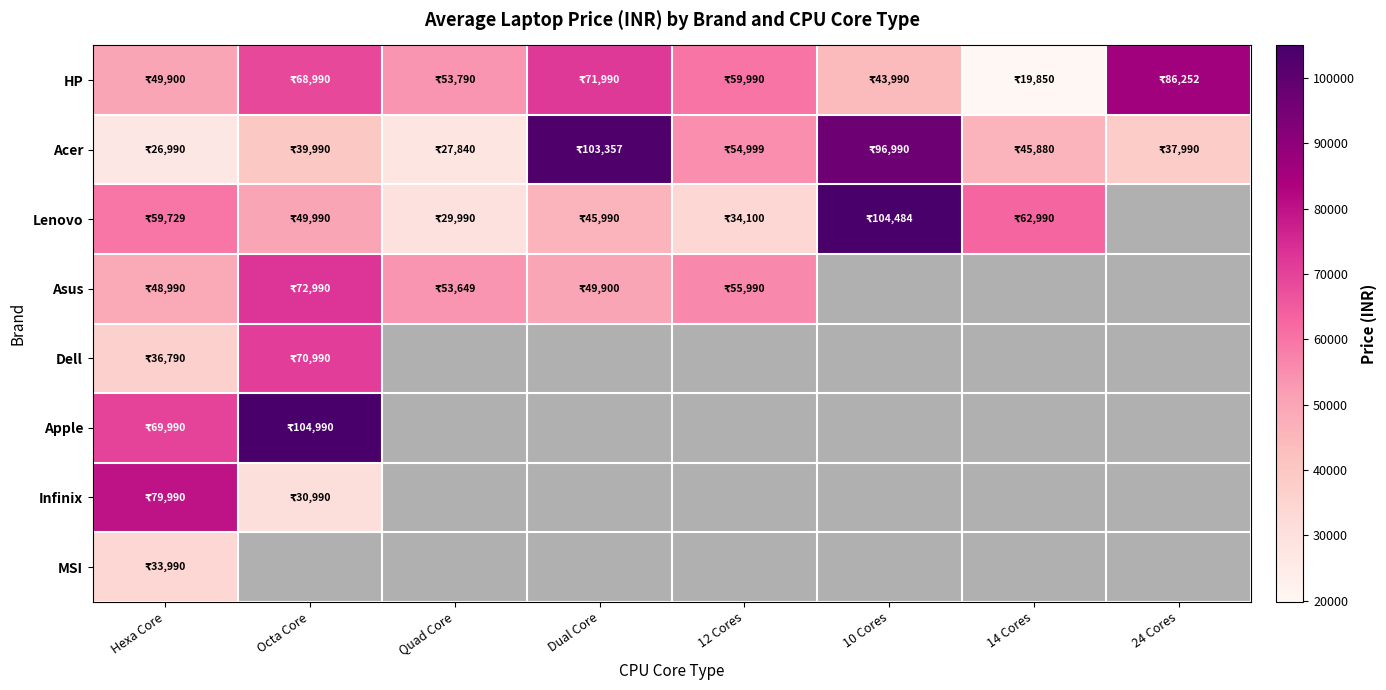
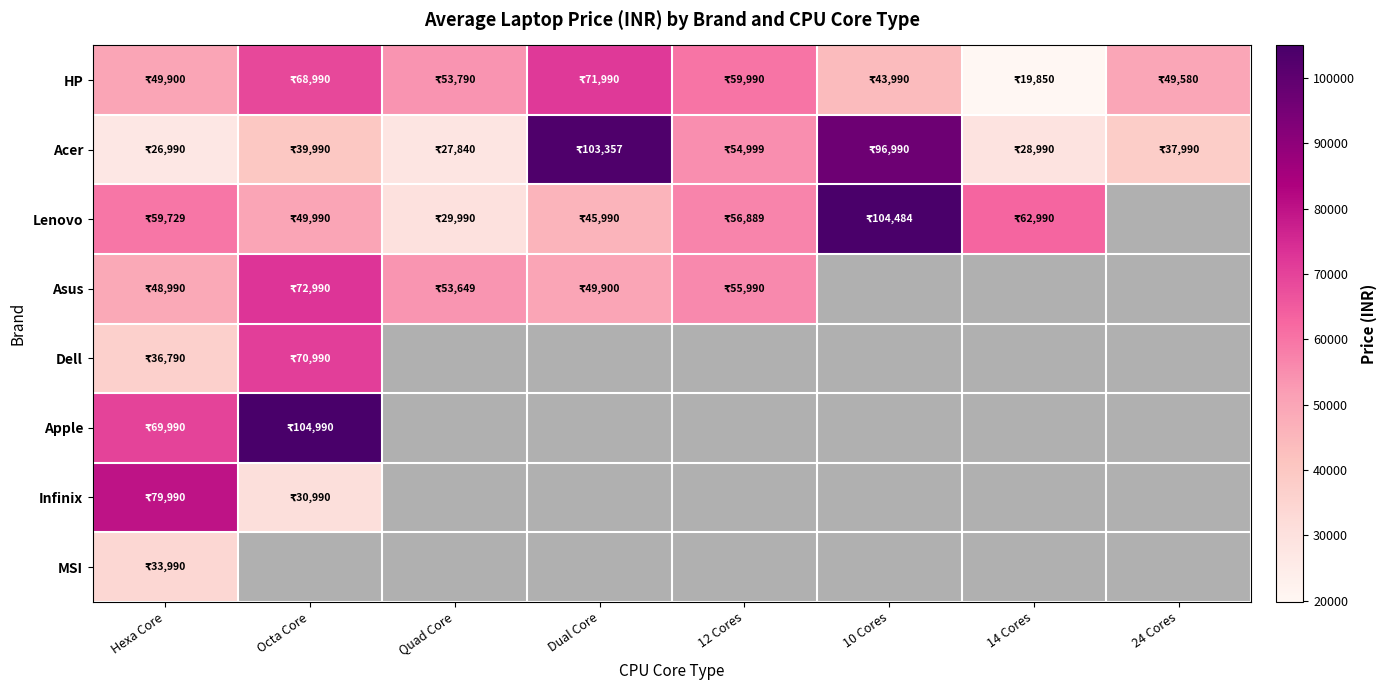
  {
    "HP": {
      "Hexa Core": "49,900",
      "Octa Core": "68,990",
      "Quad Core": "53,790",
      "Dual Core": "71,990",
      "12 Cores": "59,990",
      "10 Cores": "43,990",
      "14 Cores": "19,850",
-     "24 Cores": "86,252"
+     "24 Cores": "49,580"
    },
    "Acer": {
      "Hexa Core": "26,990",
      "Octa Core": "39,990",
      "Quad Core": "27,840",
      "Dual Core": "103,357",
      "12 Cores": "54,999",
      "10 Cores": "96,990",
-     "14 Cores": "45,880",
+     "14 Cores": "28,990",
      "24 Cores": "37,990"
    },
    "Lenovo": {
      "Hexa Core": "59,729",
      "Octa Core": "49,990",
      "Quad Core": "29,990",
      "Dual Core": "45,990",
-     "12 Cores": "34,100",
+     "12 Cores": "56,889",
      "10 Cores": "104,484",
      "14 Cores": "62,990"
    },
    "Asus": {
      "Hexa Core": "48,990",
      "Octa Core": "72,990",
      "Quad Core": "53,649",
      "Dual Core": "49,900",
      "12 Cores": "55,990"
    },
    "Dell": {
      "Hexa Core": "36,790",
      "Octa Core": "70,990"
    },
    "Apple": {
      "Hexa Core": "69,990",
      "Octa Core": "104,990"
    },
    "Infinix": {
      "Hexa Core": "79,990",
      "Octa Core": "30,990"
    },
    "MSI": {
      "Hexa Core": "33,990"
    }
  }
